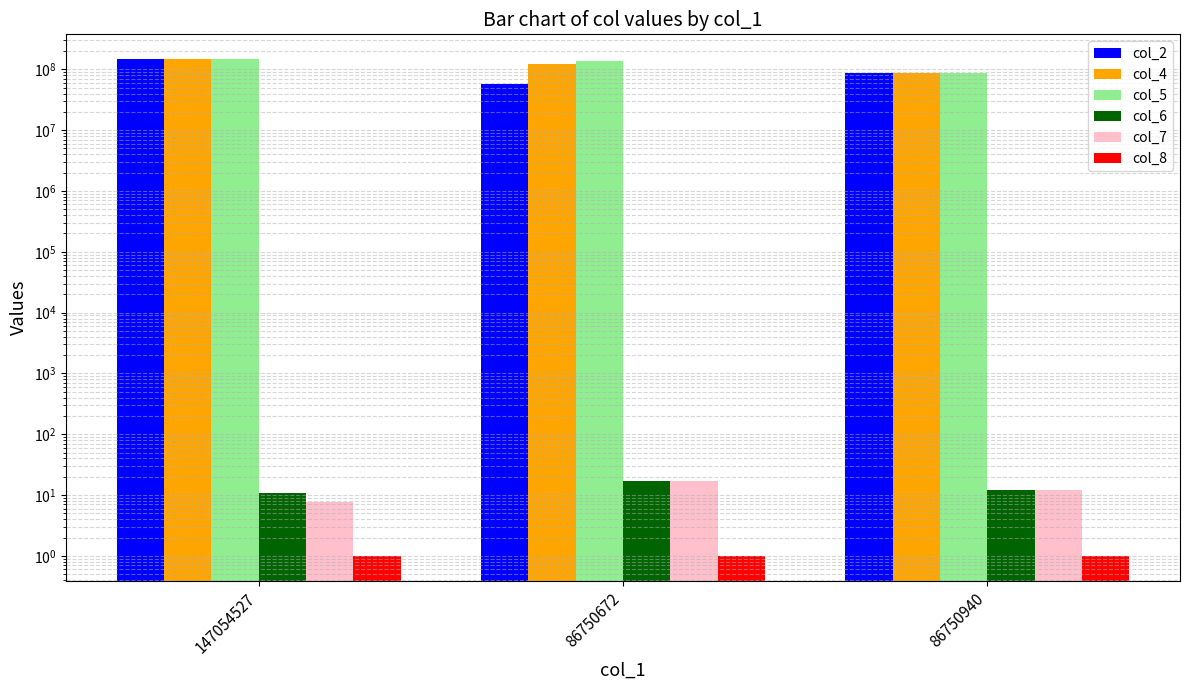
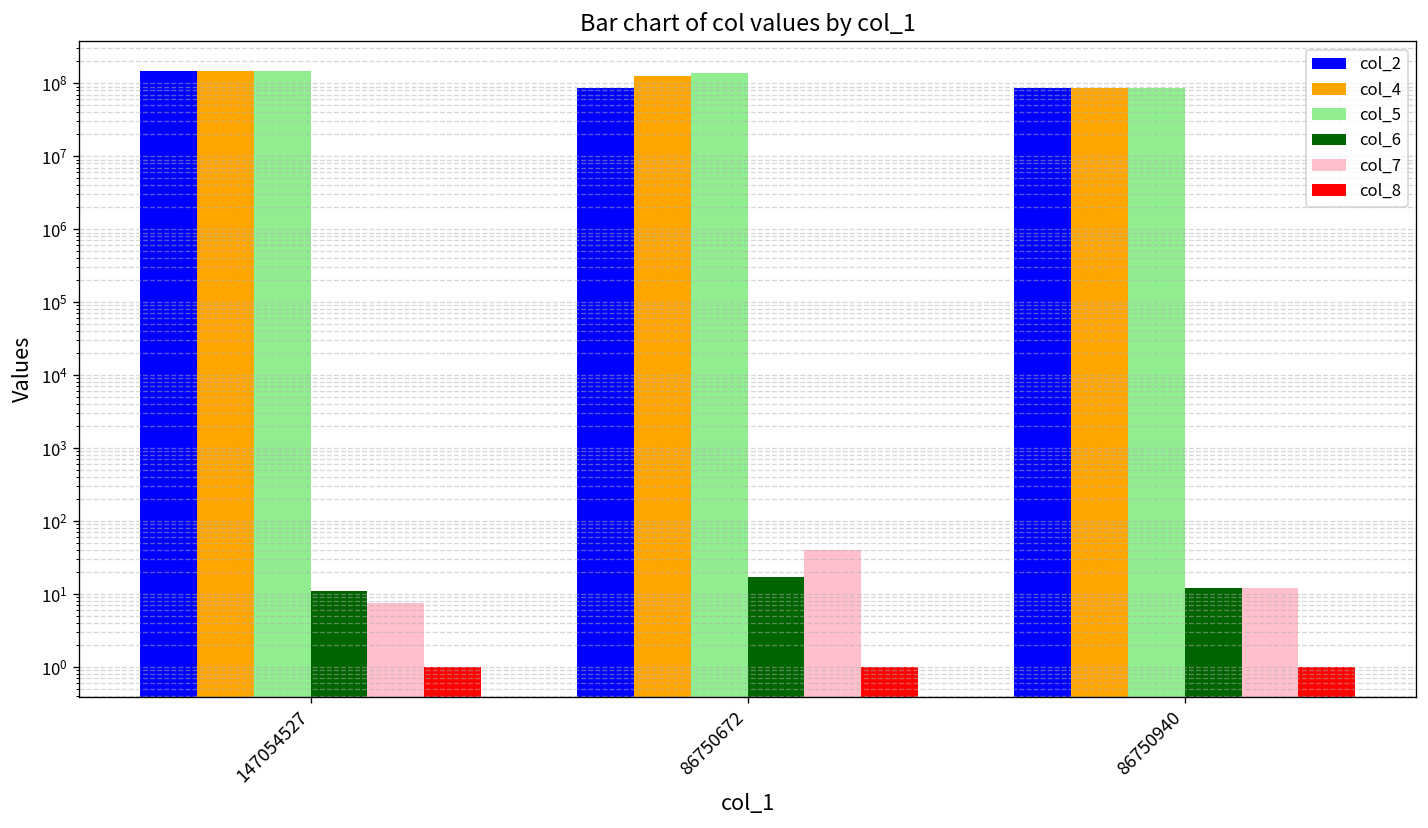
  {
    "col_2": {
      "147054527": 150000000,
-     "86750672": 60000000,
+     "86750672": 90000000,
      "86750940": 90000000
    },
    "col_4": {
      "147054527": 150000000,
      "86750672": 120000000,
      "86750940": 90000000
    },
    "col_5": {
      "147054527": 150000000,
      "86750672": 140000000,
      "86750940": 90000000
    },
    "col_6": {
      "147054527": 11,
      "86750672": 17,
      "86750940": 12
    },
    "col_7": {
      "147054527": 8,
-     "86750672": 17,
+     "86750672": 40,
      "86750940": 12
    },
    "col_8": {
      "147054527": 1,
      "86750672": 1,
      "86750940": 1
    }
  }
